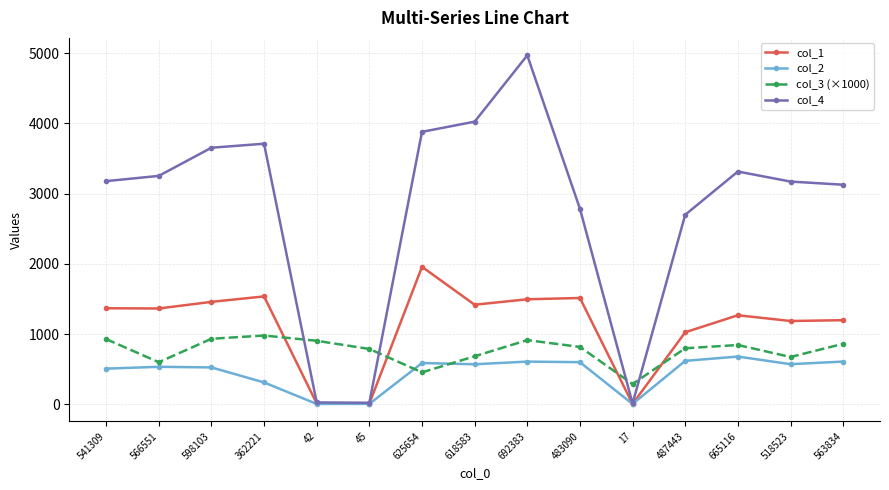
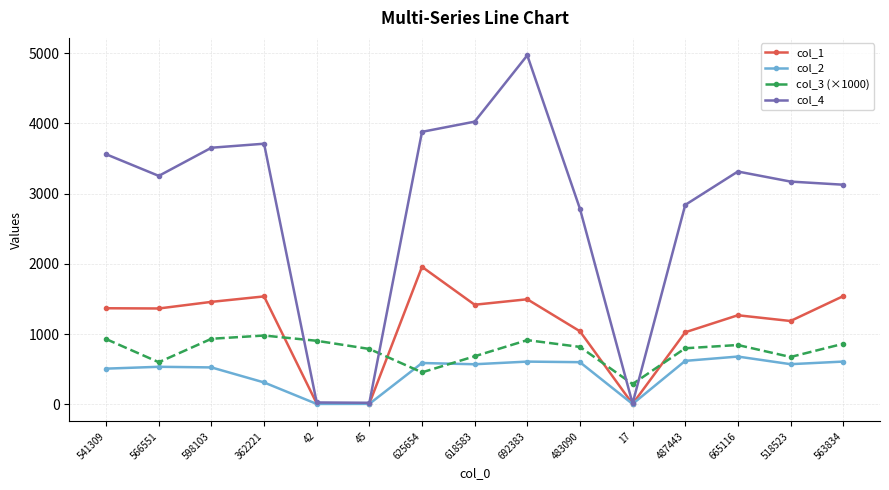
  {
    "col_1": {
      "541309": 1400,
      "566551": 1400,
      "598103": 1500,
      "362221": 1500,
      "625654": 2000,
      "618583": 1400,
      "692383": 1500,
-     "483090": 1500,
+     "483090": 1000,
      "487443": 1000,
      "665116": 1300,
      "518523": 1200,
-     "563834": 1200
+     "563834": 1500
    },
    "col_2": {
      "541309": 500,
      "566551": 500,
      "598103": 500,
      "362221": 300,
      "625654": 600,
      "618583": 600,
      "692383": 600,
      "483090": 600,
      "487443": 600,
      "665116": 700,
      "518523": 600,
      "563834": 600
    },
    "col_3 (×1000)": {
      "541309": 900,
      "566551": 600,
      "598103": 900,
      "362221": 1000,
      "42": 900,
      "45": 800,
      "625654": 500,
      "618583": 700,
      "692383": 900,
      "483090": 800,
      "17": 300,
      "487443": 800,
      "665116": 800,
      "518523": 700,
      "563834": 900
    },
    "col_4": {
-     "541309": 3200,
+     "541309": 3600,
      "566551": 3300,
      "598103": 3700,
      "362221": 3700,
      "625654": 3900,
      "618583": 4000,
      "692383": 5000,
      "483090": 2800,
-     "487443": 2700,
+     "487443": 2800,
      "665116": 3300,
      "518523": 3200,
      "563834": 3100
    }
  }
